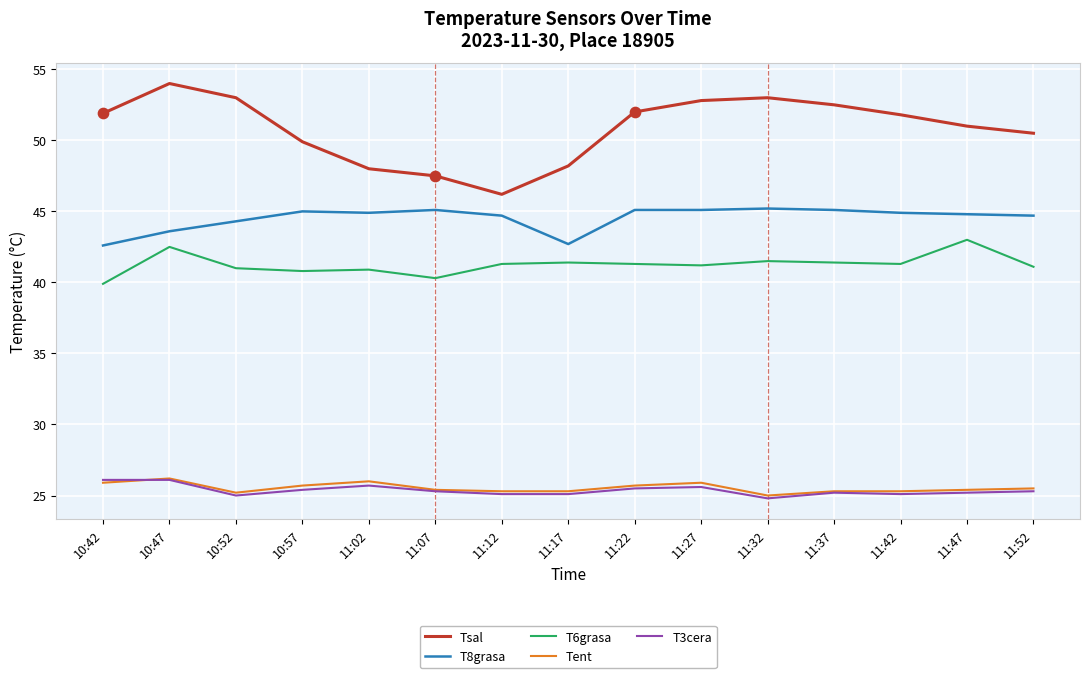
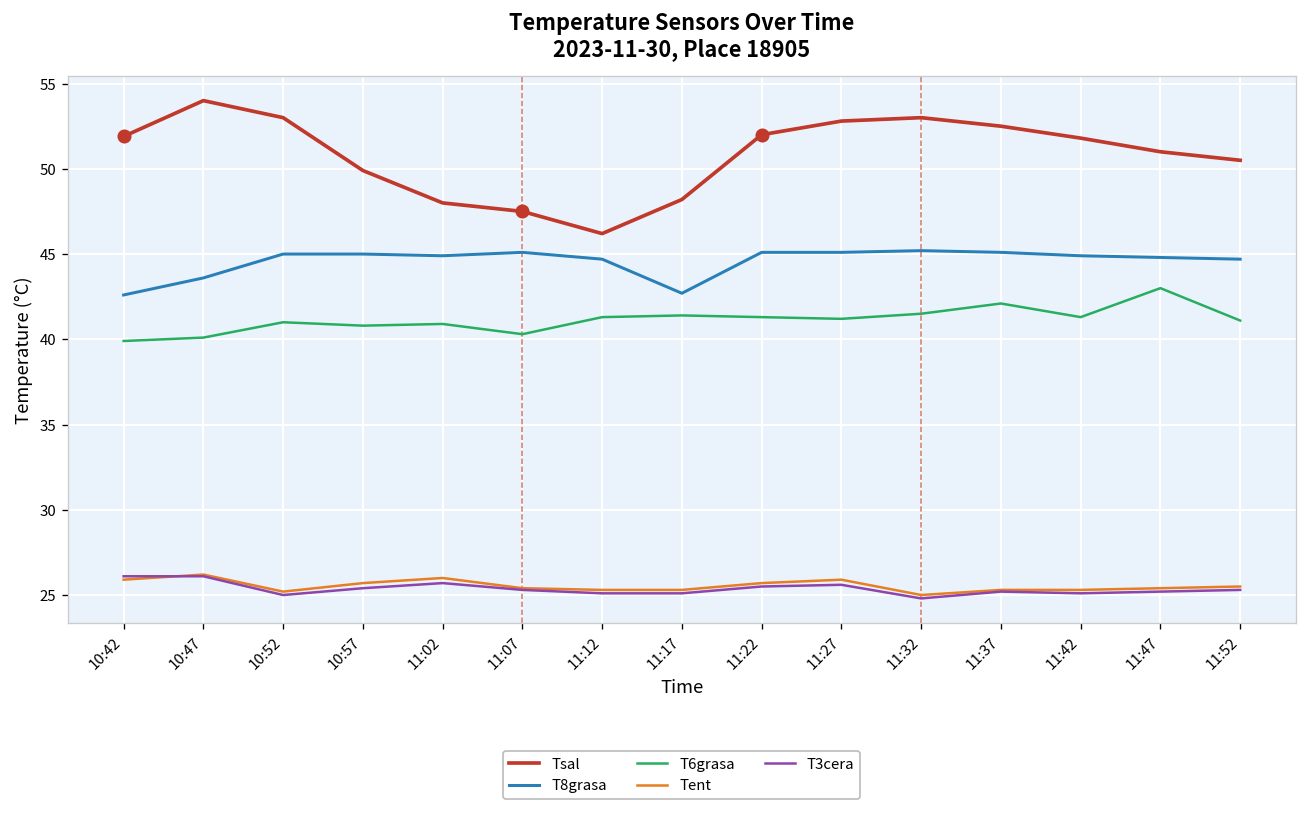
  {
    "T8grasa": {
      "10:42": 42.6,
      "10:47": 43.6,
-     "10:52": 44.3,
+     "10:52": 45.0,
      "10:57": 45.0,
      "11:02": 44.9,
      "11:07": 45.1,
      "11:12": 44.7,
      "11:17": 42.7,
      "11:22": 45.1,
      "11:27": 45.1,
      "11:32": 45.2,
      "11:37": 45.1,
      "11:42": 44.9,
      "11:47": 44.8,
      "11:52": 44.7
    },
    "T6grasa": {
      "10:42": 39.9,
-     "10:47": 42.5,
+     "10:47": 40.1,
      "10:52": 41.0,
      "10:57": 40.8,
      "11:02": 40.9,
      "11:07": 40.3,
      "11:12": 41.3,
      "11:17": 41.4,
      "11:22": 41.3,
      "11:27": 41.2,
      "11:32": 41.5,
-     "11:37": 41.4,
+     "11:37": 42.1,
      "11:42": 41.3,
      "11:47": 43.0,
      "11:52": 41.1
    },
    "Tent": {
      "10:42": 25.9,
      "10:52": 25.2,
      "10:57": 25.7,
      "11:02": 26.0,
      "11:12": 25.3,
      "11:17": 25.3,
      "11:22": 25.7,
      "11:27": 25.9,
      "11:32": 25.0,
      "11:42": 25.3,
      "11:47": 25.4,
      "11:52": 25.5
    },
    "T3cera": {
      "10:42": 26.1,
      "10:52": 25.0,
      "10:57": 25.4,
      "11:02": 25.7,
      "11:12": 25.1,
      "11:17": 25.1,
      "11:22": 25.5,
      "11:27": 25.6,
      "11:32": 24.8,
      "11:42": 25.1,
      "11:47": 25.2,
      "11:52": 25.3
    }
  }
